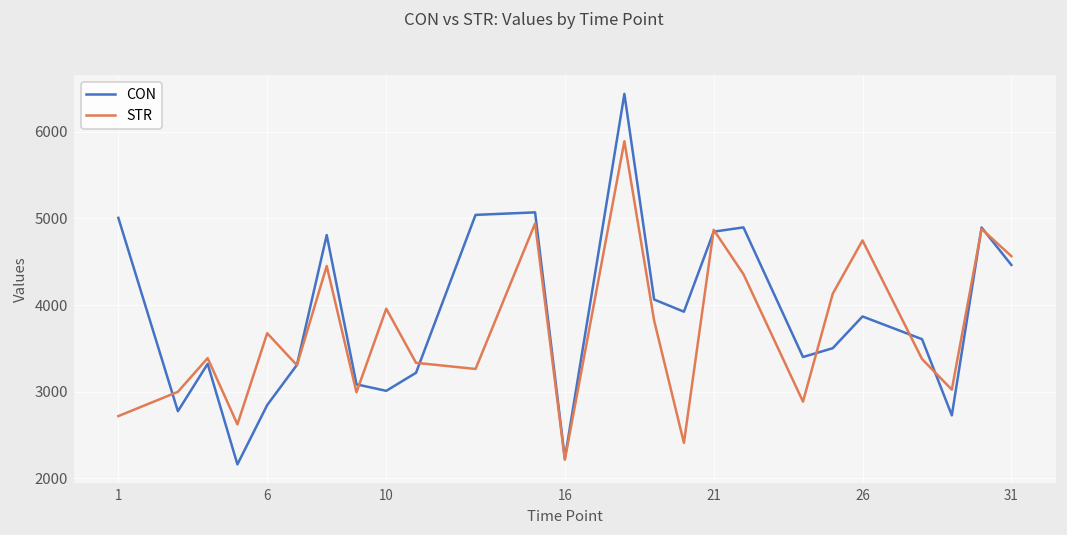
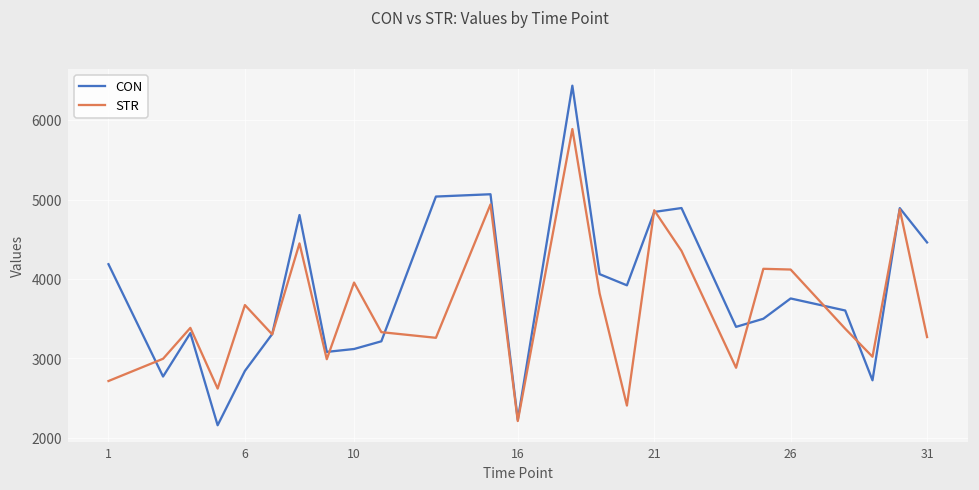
  {
    "CON": {
-     "1": 5000,
+     "1": 4200,
      "6": 2800,
-     "10": 3000,
-     "26": 3900,
+     "10": 3100,
+     "26": 3800,
      "31": 4500
    },
    "STR": {
      "1": 2700,
      "6": 3700,
      "10": 4000,
-     "26": 4700,
-     "31": 4600
+     "26": 4100,
+     "31": 3300
    }
  }
